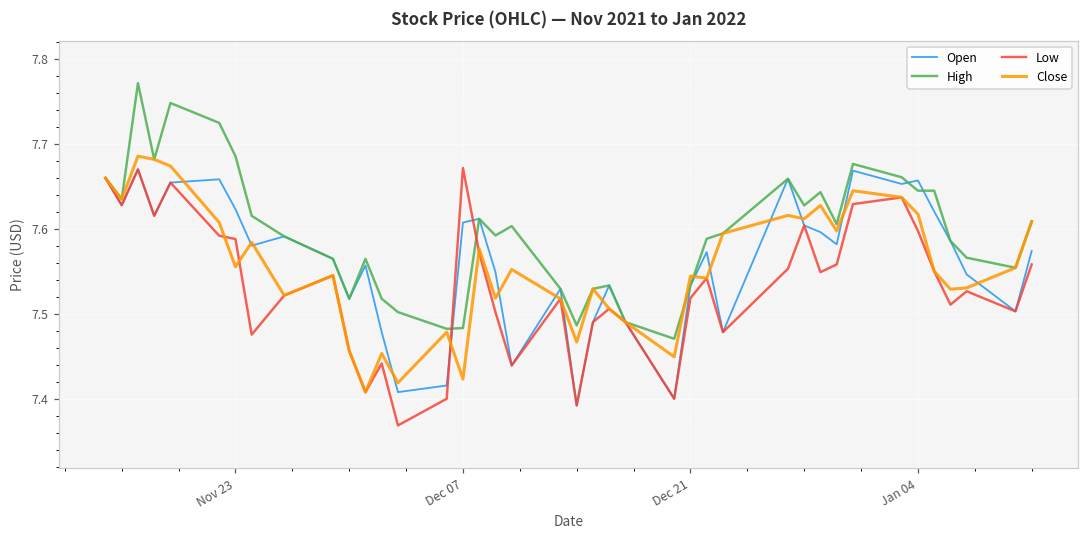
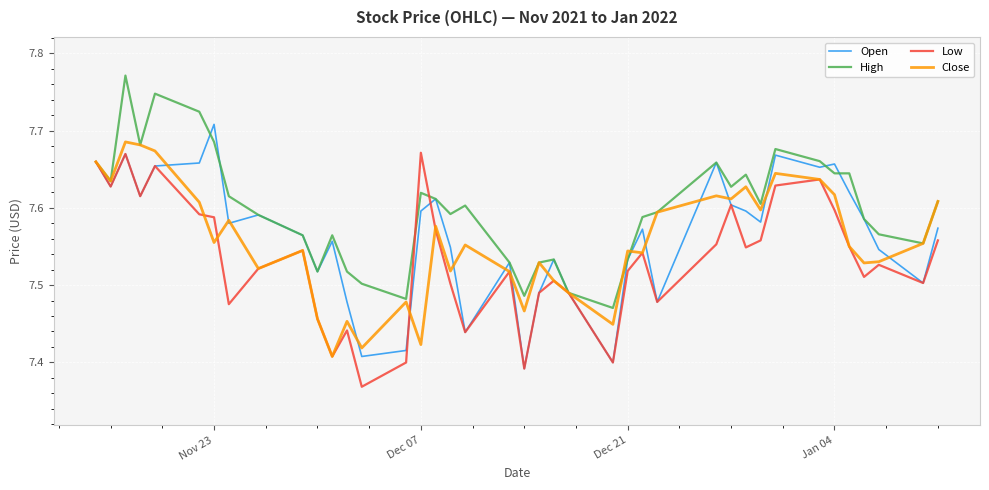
  {
    "Open": {
-     "Nov 23": 7.62,
-     "Dec 07": 7.61,
+     "Nov 23": 7.71,
+     "Dec 07": 7.60,
      "Jan 04": 7.66
    },
    "High": {
      "Nov 23": 7.69,
-     "Dec 07": 7.48,
+     "Dec 07": 7.62,
      "Jan 04": 7.64
    },
    "Low": {
      "Nov 23": 7.59,
      "Dec 07": 7.67,
      "Dec 21": 7.52,
      "Jan 04": 7.60
    },
    "Close": {
      "Nov 23": 7.56,
      "Dec 07": 7.42,
      "Dec 21": 7.54,
      "Jan 04": 7.62
    }
  }
